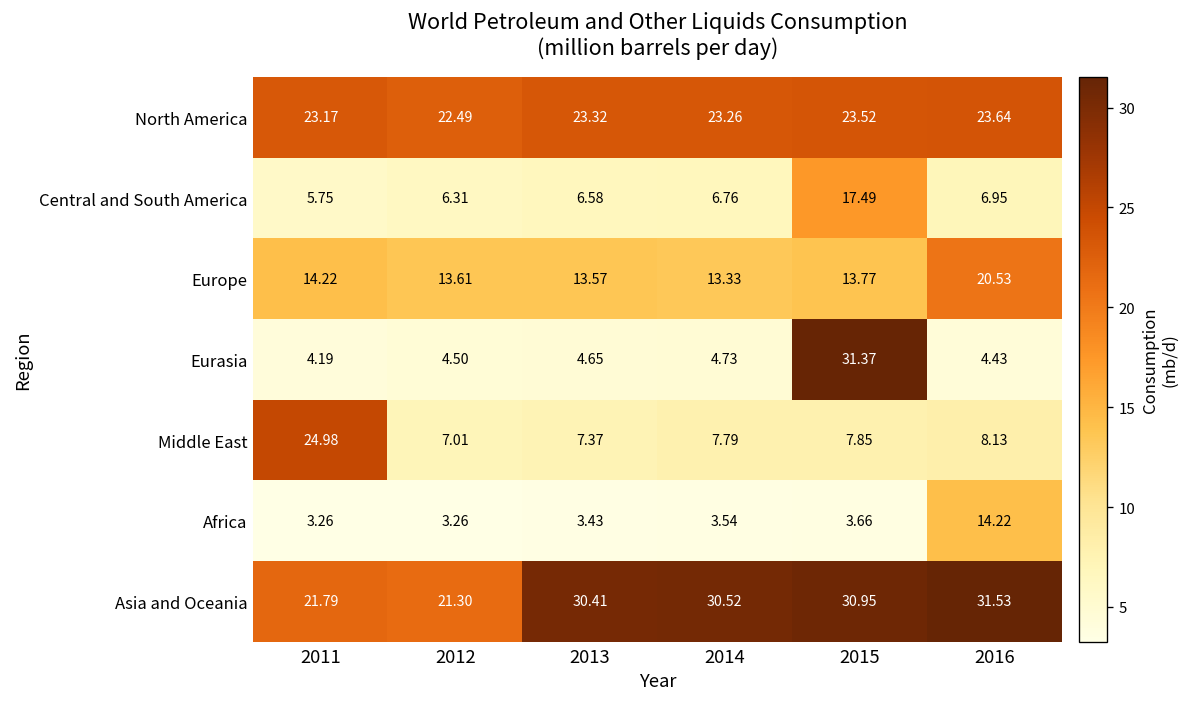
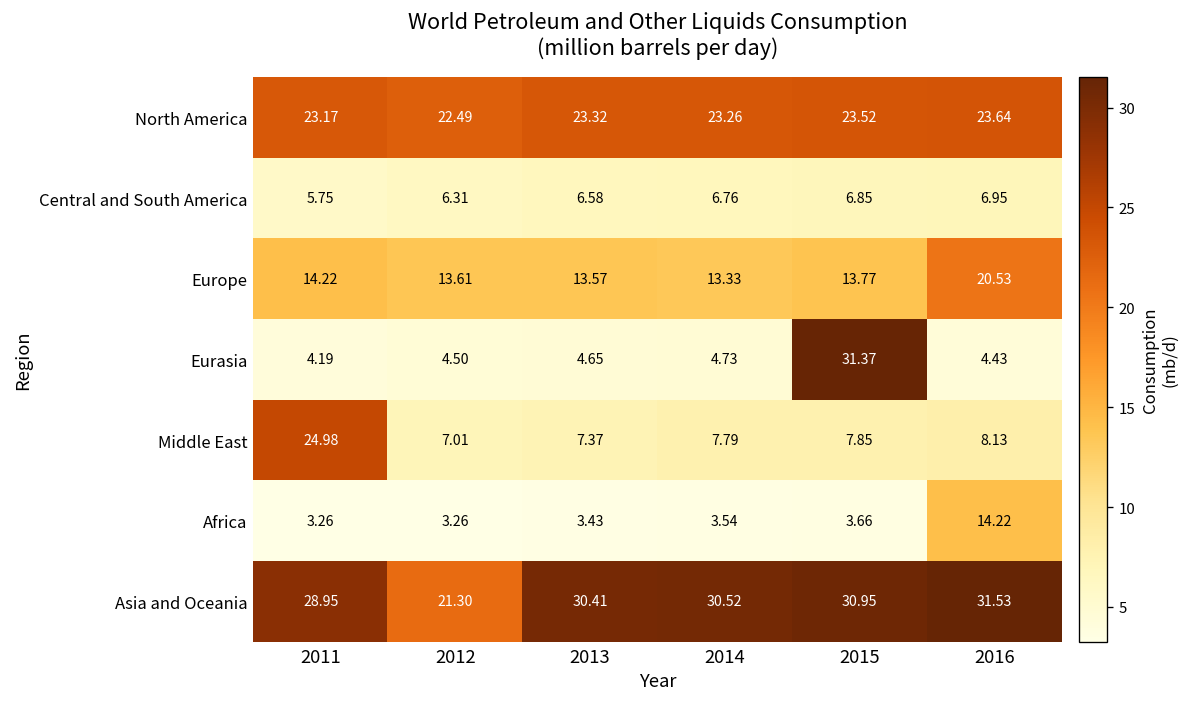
  {
    "North America": {
      "2011": 23.17,
      "2012": 22.49,
      "2013": 23.32,
      "2014": 23.26,
      "2015": 23.52,
      "2016": 23.64
    },
    "Central and South America": {
      "2011": 5.75,
      "2012": 6.31,
      "2013": 6.58,
      "2014": 6.76,
-     "2015": 17.49,
+     "2015": 6.85,
      "2016": 6.95
    },
    "Europe": {
      "2011": 14.22,
      "2012": 13.61,
      "2013": 13.57,
      "2014": 13.33,
      "2015": 13.77,
      "2016": 20.53
    },
    "Eurasia": {
      "2011": 4.19,
      "2012": 4.50,
      "2013": 4.65,
      "2014": 4.73,
      "2015": 31.37,
      "2016": 4.43
    },
    "Middle East": {
      "2011": 24.98,
      "2012": 7.01,
      "2013": 7.37,
      "2014": 7.79,
      "2015": 7.85,
      "2016": 8.13
    },
    "Africa": {
      "2011": 3.26,
      "2012": 3.26,
      "2013": 3.43,
      "2014": 3.54,
      "2015": 3.66,
      "2016": 14.22
    },
    "Asia and Oceania": {
-     "2011": 21.79,
+     "2011": 28.95,
      "2012": 21.30,
      "2013": 30.41,
      "2014": 30.52,
      "2015": 30.95,
      "2016": 31.53
    }
  }
